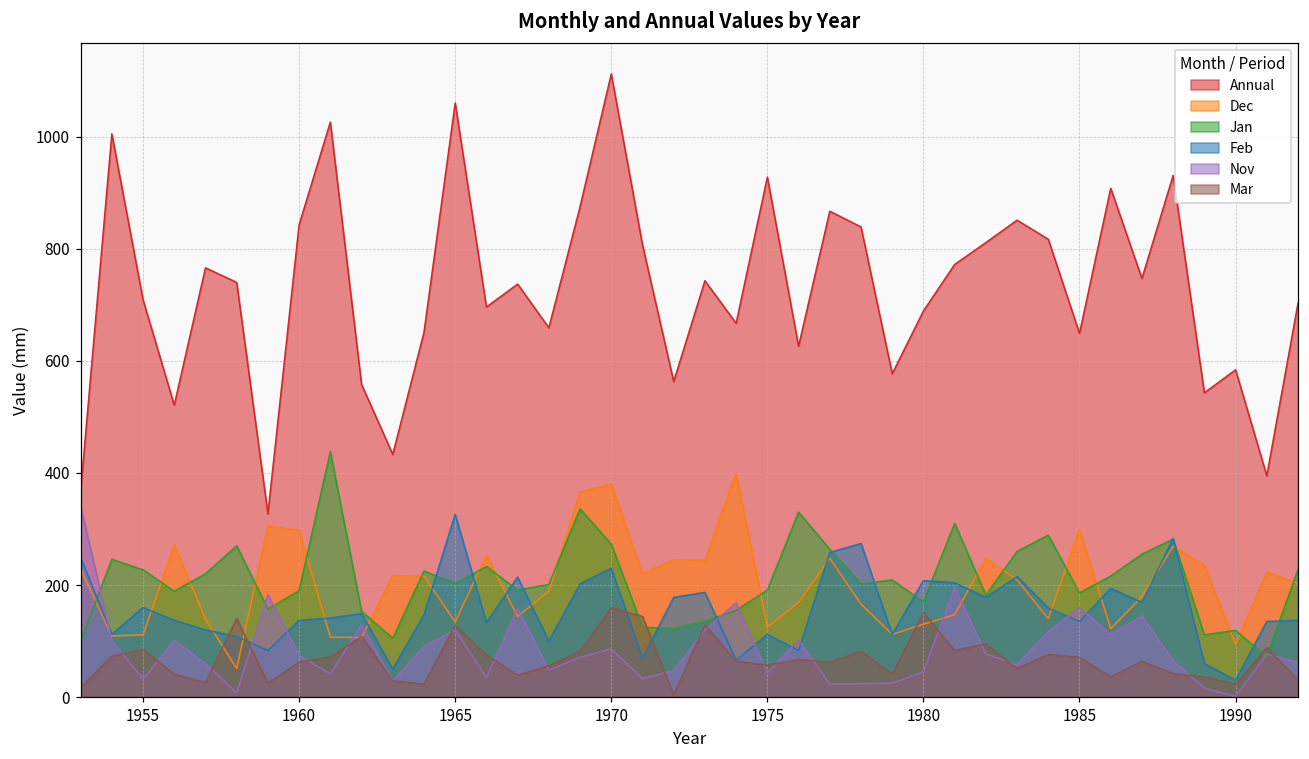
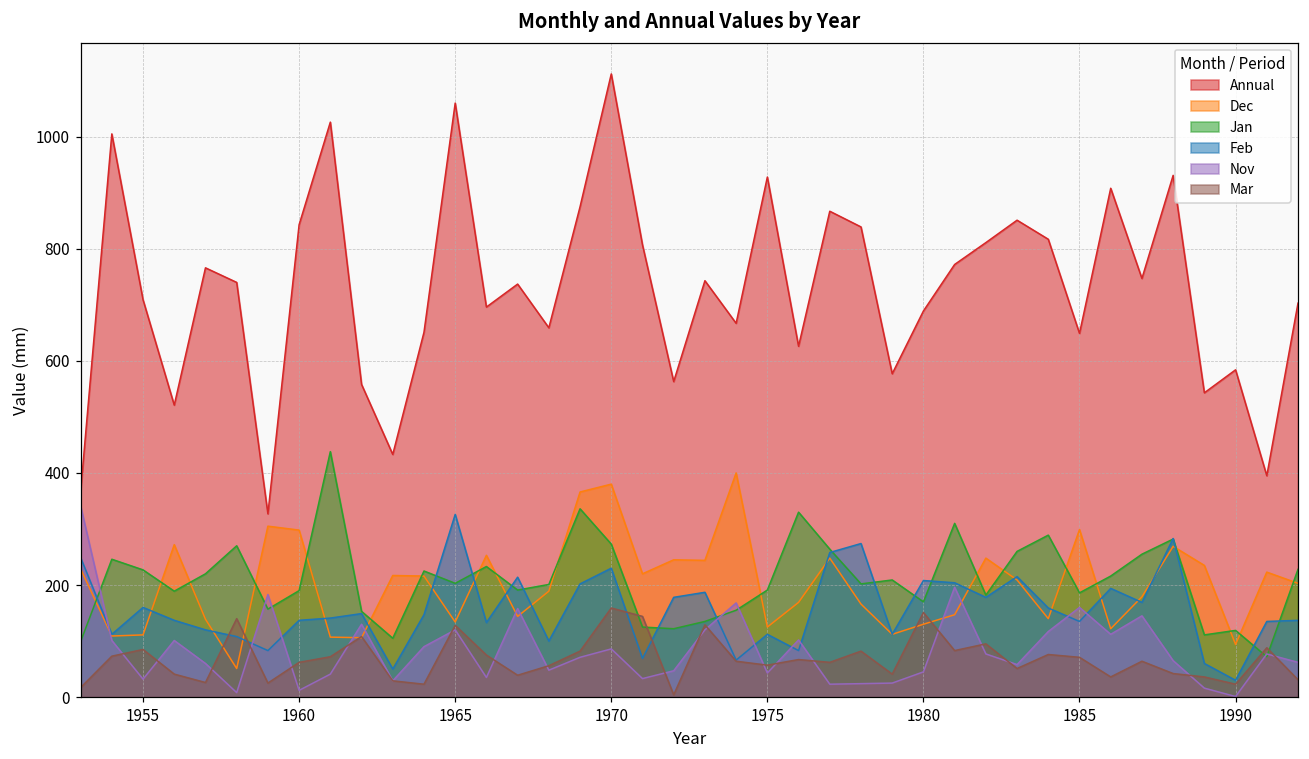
  {
    "Annual": {
      "1955": 710,
      "1960": 840,
      "1965": 1060,
      "1970": 1110,
      "1975": 930,
      "1980": 690,
      "1985": 650,
      "1990": 580
    },
    "Dec": {
      "1955": 110,
      "1960": 300,
      "1965": 130,
      "1970": 380,
      "1975": 130,
      "1980": 130,
      "1985": 300,
      "1990": 90
    },
    "Jan": {
      "1955": 230,
      "1960": 190,
      "1965": 200,
      "1970": 270,
      "1975": 190,
      "1980": 170,
      "1985": 190,
      "1990": 120
    },
    "Feb": {
      "1955": 160,
      "1960": 140,
      "1965": 330,
      "1970": 230,
      "1975": 110,
      "1980": 210,
      "1985": 140,
      "1990": 30
    },
    "Nov": {
      "1955": 30,
-     "1960": 80,
+     "1960": 10,
      "1965": 120,
      "1970": 90,
      "1975": 40,
      "1980": 50,
      "1985": 160,
      "1990": 0
    },
    "Mar": {
      "1955": 90,
      "1960": 60,
      "1965": 130,
      "1970": 160,
      "1975": 60,
      "1980": 150,
      "1985": 70,
      "1990": 20
    }
  }
